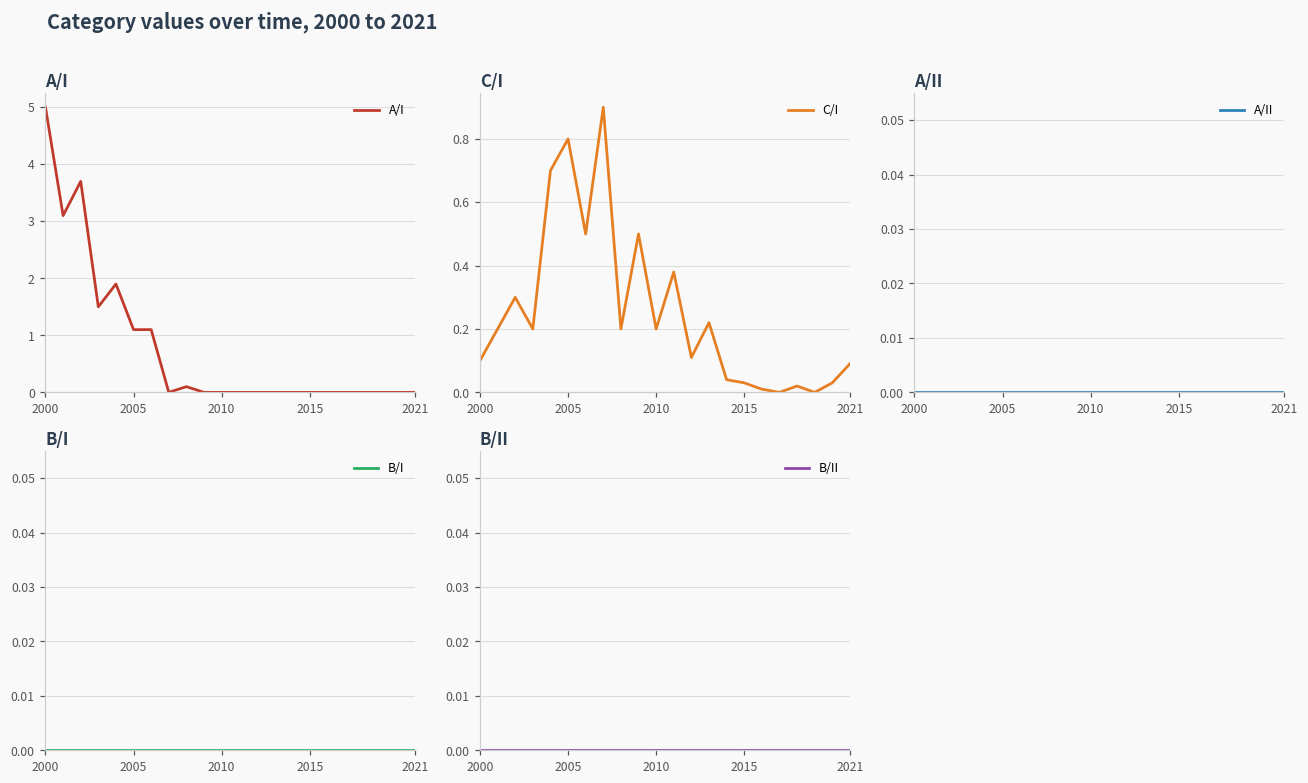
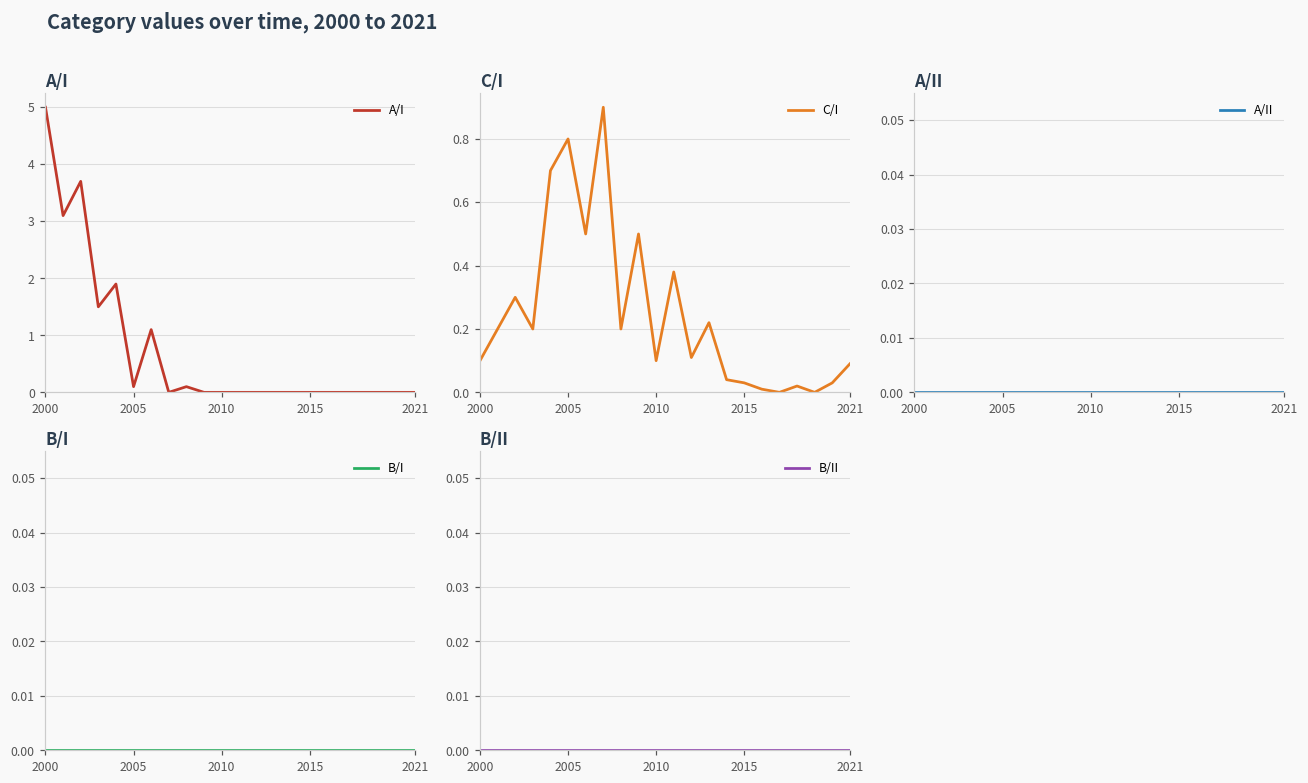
  {
    "A/I": {
      "2000": 5.0,
-     "2005": 1.1,
+     "2005": 0.1,
      "2010": 0.0,
      "2015": 0.0,
      "2021": 0.0
    },
    "C/I": {
      "2000": 0.1,
      "2005": 0.8,
-     "2010": 0.2,
+     "2010": 0.1,
      "2015": 0.03,
      "2021": 0.09
    },
    "A/II": {
      "2000": 0.000,
      "2005": 0.000,
      "2010": 0.000,
      "2015": 0.000,
      "2021": 0.000
    },
    "B/I": {
      "2000": 0.000,
      "2005": 0.000,
      "2010": 0.000,
      "2015": 0.000,
      "2021": 0.000
    },
    "B/II": {
      "2000": 0.000,
      "2005": 0.000,
      "2010": 0.000,
      "2015": 0.000,
      "2021": 0.000
    }
  }
